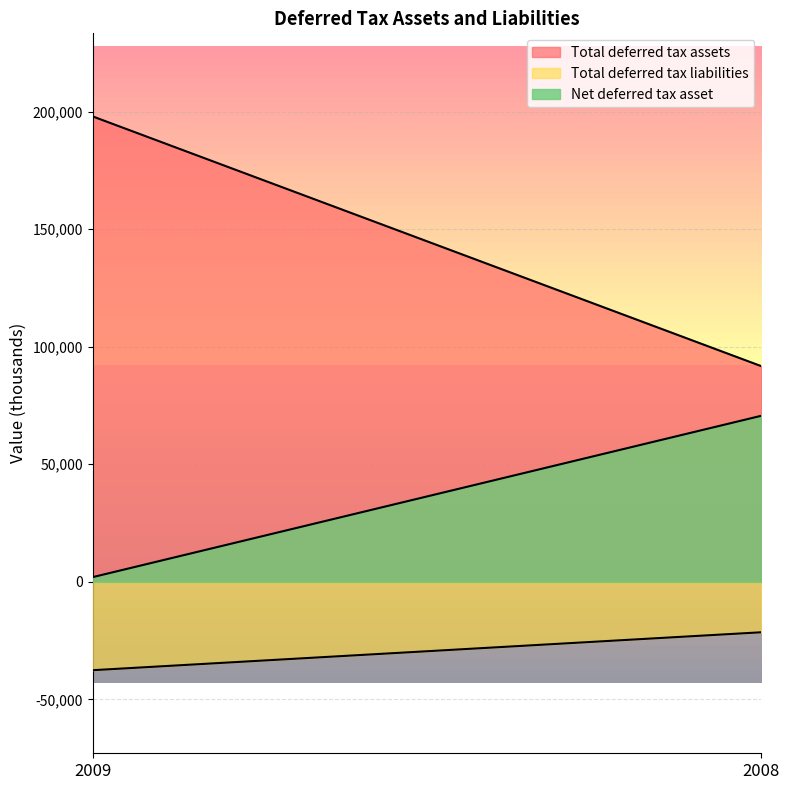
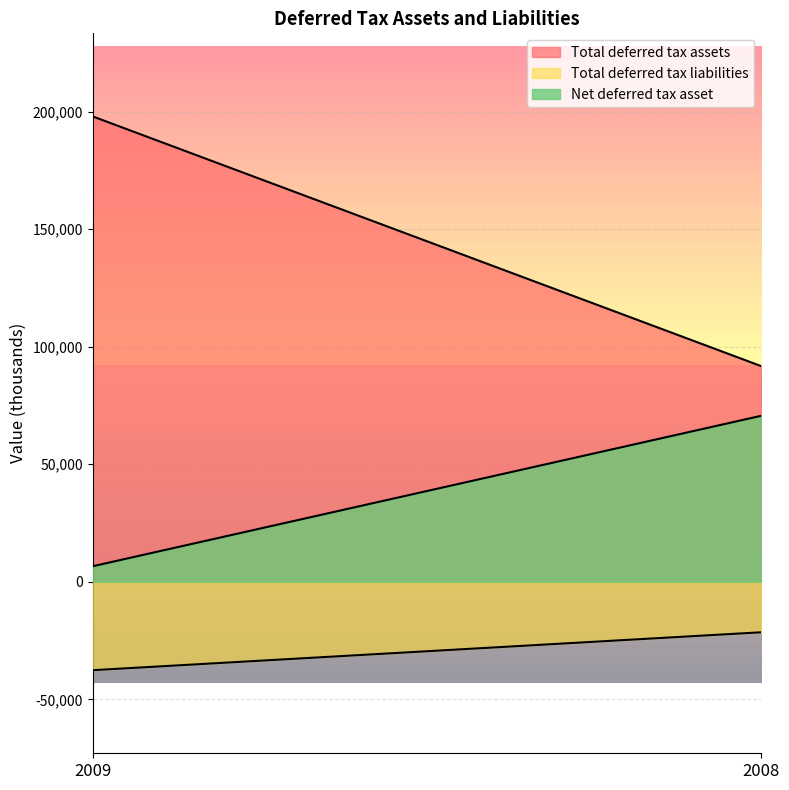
  {
    "Total deferred tax assets": {
      "2009": "198,000",
      "2008": "92,000"
    },
    "Net deferred tax asset": {
-     "2009": "2,000",
+     "2009": "7,000",
      "2008": "71,000"
    }
  }
